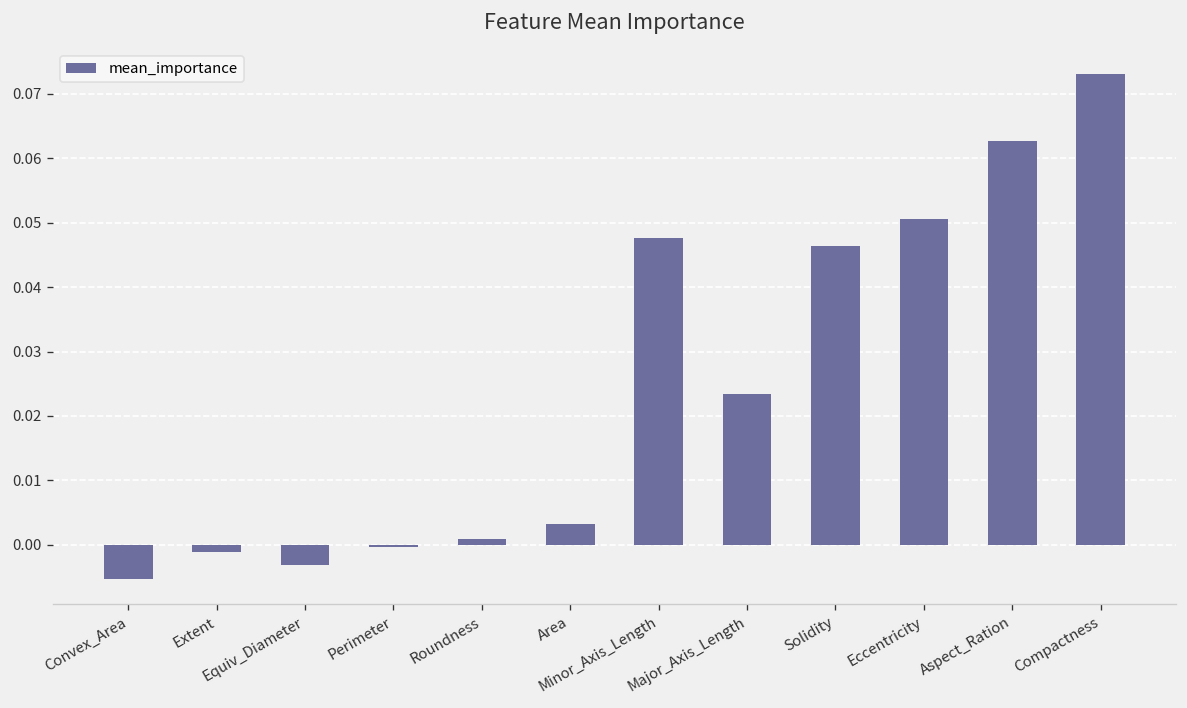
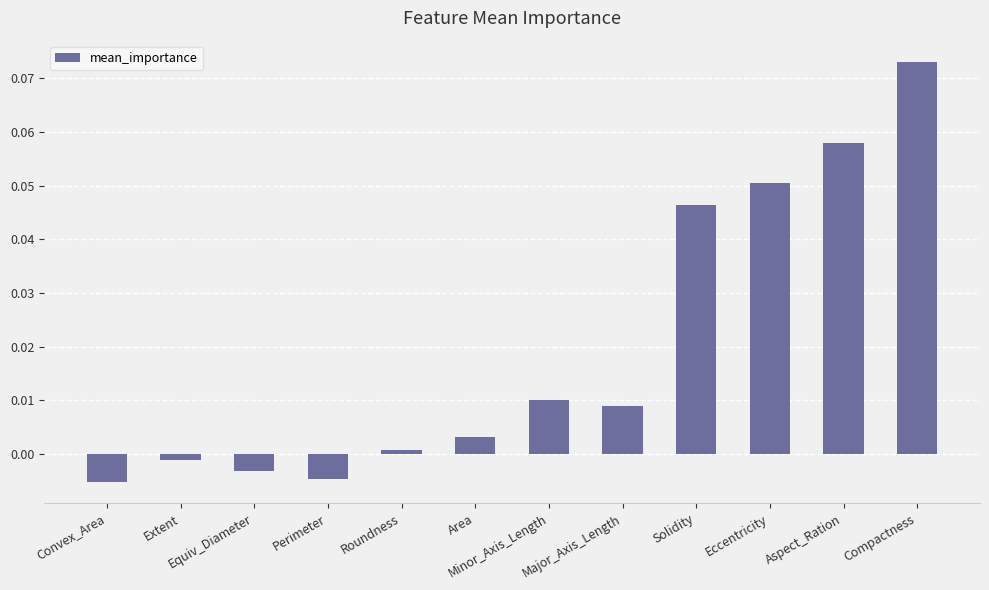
  {
    "Convex_Area": -0.005,
    "Extent": -0.001,
    "Equiv_Diameter": -0.003,
-   "Perimeter": 0.000,
+   "Perimeter": -0.005,
    "Roundness": 0.001,
    "Area": 0.003,
-   "Minor_Axis_Length": 0.048,
-   "Major_Axis_Length": 0.023,
+   "Minor_Axis_Length": 0.010,
+   "Major_Axis_Length": 0.009,
    "Solidity": 0.046,
    "Eccentricity": 0.050,
-   "Aspect_Ration": 0.063,
+   "Aspect_Ration": 0.058,
    "Compactness": 0.073
  }
